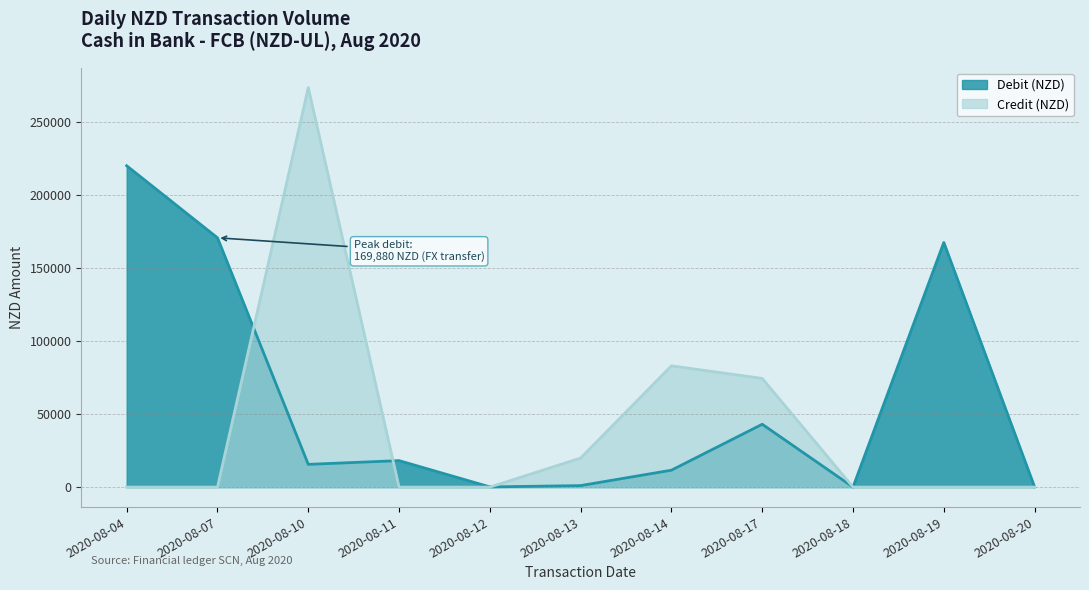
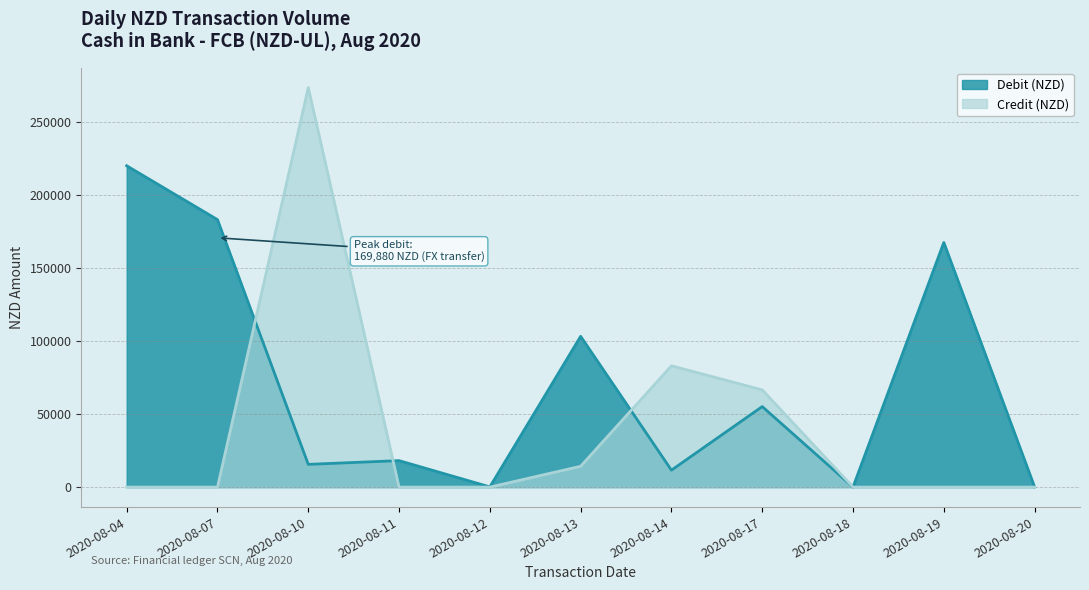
  {
    "Debit (NZD)": {
      "2020-08-04": 220000,
-     "2020-08-07": 171000,
+     "2020-08-07": 183000,
      "2020-08-10": 16000,
      "2020-08-11": 18000,
-     "2020-08-13": 1000,
+     "2020-08-13": 103000,
      "2020-08-14": 12000,
-     "2020-08-17": 43000,
+     "2020-08-17": 55000,
      "2020-08-19": 167000
    },
    "Credit (NZD)": {
      "2020-08-04": 0,
      "2020-08-07": 0,
      "2020-08-10": 273000,
      "2020-08-11": 0,
-     "2020-08-13": 20000,
+     "2020-08-13": 14000,
      "2020-08-14": 83000,
-     "2020-08-17": 74000,
+     "2020-08-17": 67000,
      "2020-08-19": 0
    }
  }
